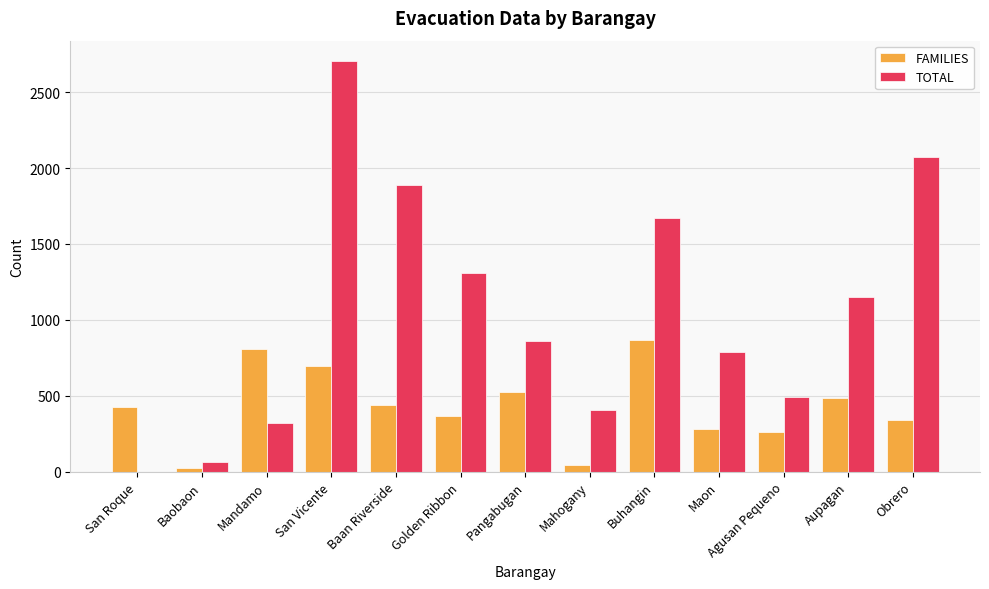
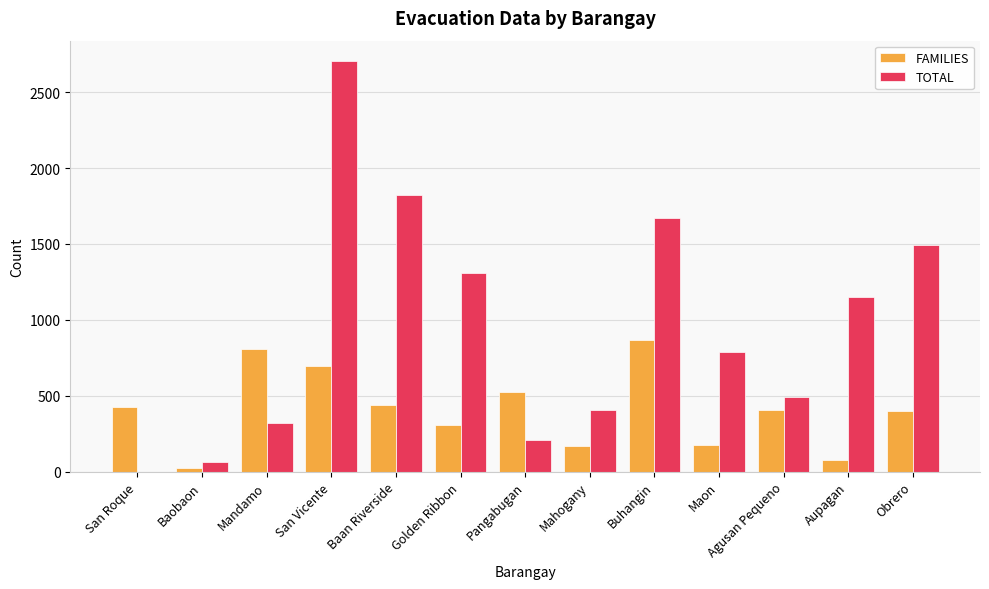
  {
    "FAMILIES": {
      "San Roque": 430,
      "Baobaon": 20,
      "Mandamo": 810,
      "San Vicente": 700,
      "Baan Riverside": 440,
-     "Golden Ribbon": 370,
+     "Golden Ribbon": 310,
      "Pangabugan": 520,
-     "Mahogany": 50,
+     "Mahogany": 170,
      "Buhangin": 870,
-     "Maon": 280,
-     "Agusan Pequeno": 260,
-     "Aupagan": 490,
-     "Obrero": 340
+     "Maon": 180,
+     "Agusan Pequeno": 400,
+     "Aupagan": 70,
+     "Obrero": 400
    },
    "TOTAL": {
      "San Roque": 0,
      "Baobaon": 70,
      "Mandamo": 320,
      "San Vicente": 2700,
-     "Baan Riverside": 1890,
+     "Baan Riverside": 1820,
      "Golden Ribbon": 1310,
-     "Pangabugan": 860,
+     "Pangabugan": 210,
      "Mahogany": 400,
      "Buhangin": 1670,
      "Maon": 790,
      "Agusan Pequeno": 490,
      "Aupagan": 1150,
-     "Obrero": 2070
+     "Obrero": 1500
    }
  }
